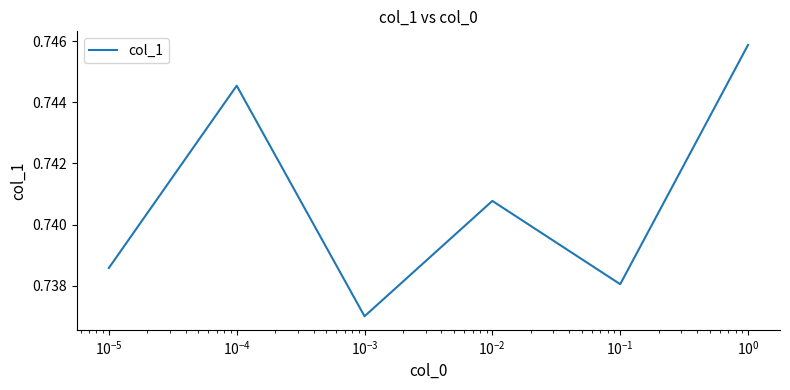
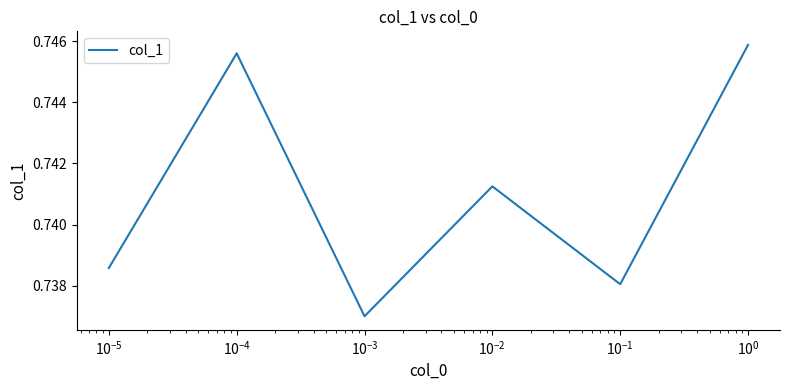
  {
    "10^-5": 0.7386,
-   "10^-4": 0.7445,
+   "10^-4": 0.7456,
    "10^-3": 0.7370,
-   "10^-2": 0.7408,
+   "10^-2": 0.7412,
    "10^-1": 0.7381,
    "10^0": 0.7459
  }
